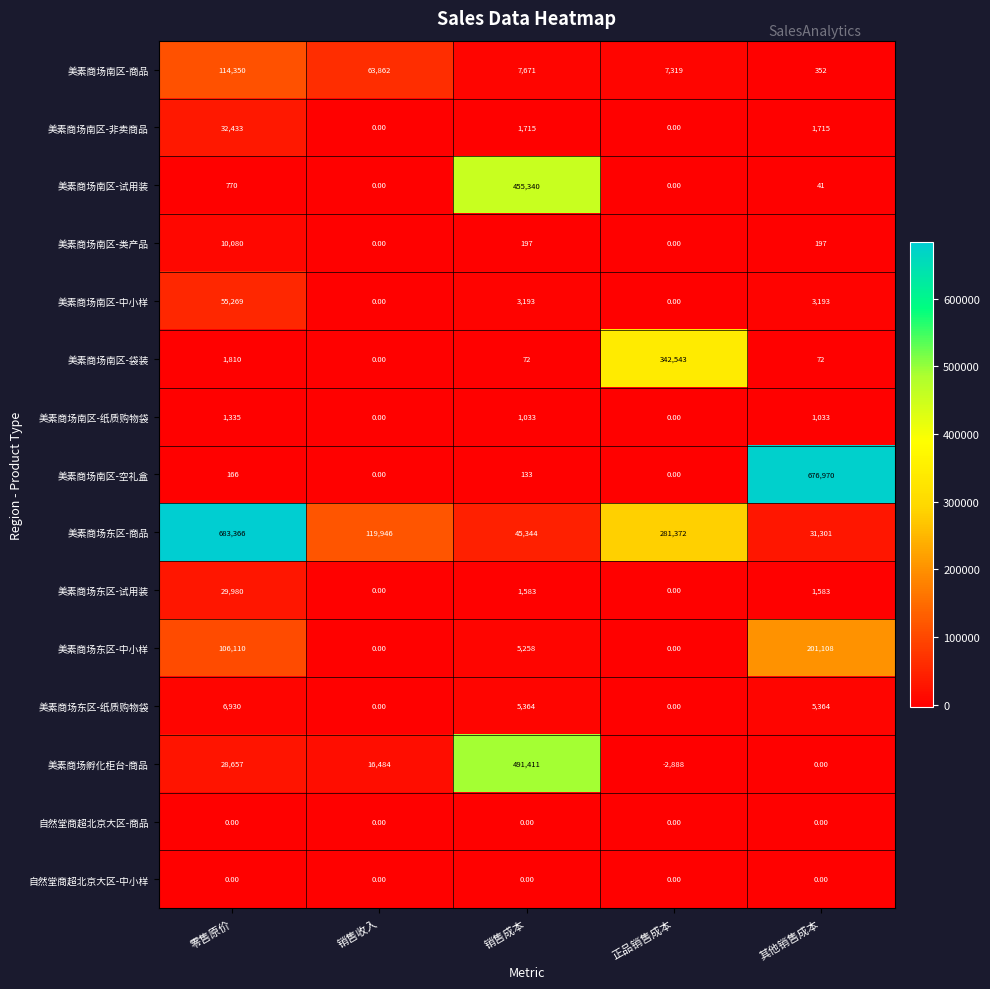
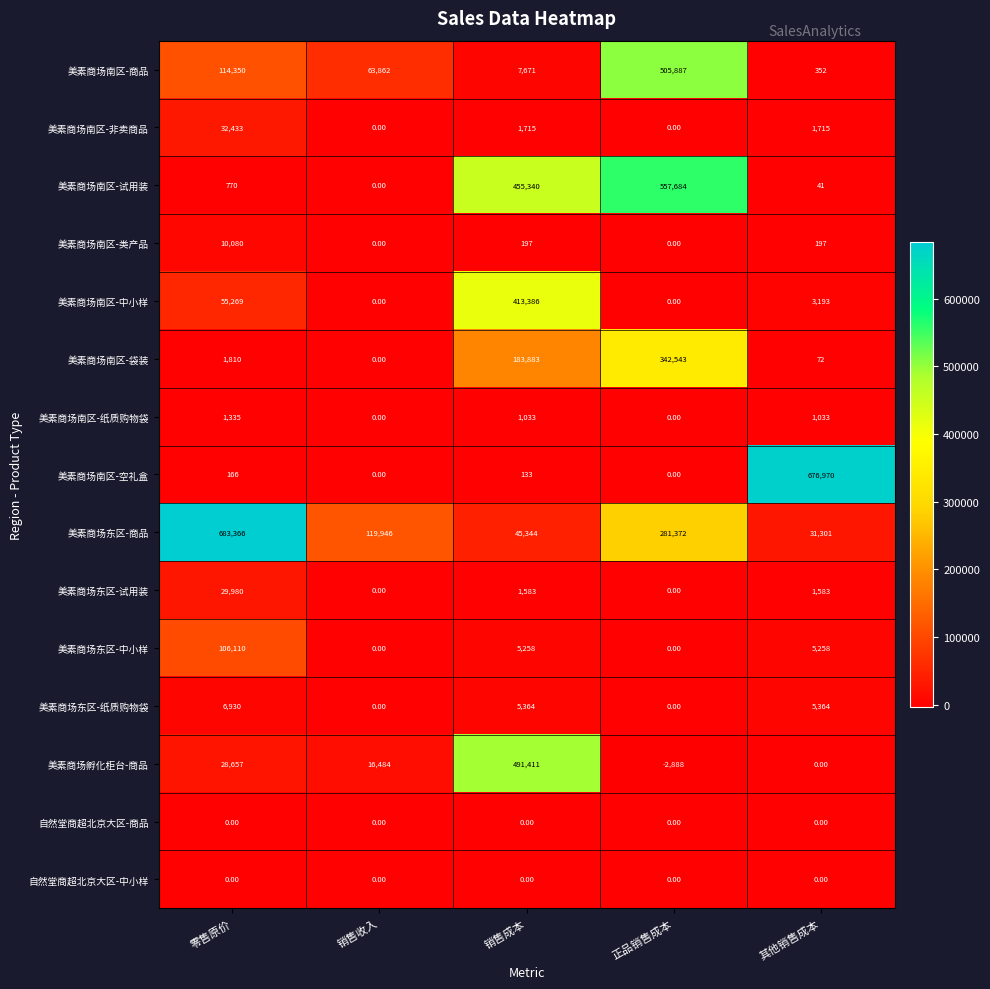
  {
    "美素商场南区-商品": {
      "零售原价": "114,350",
      "销售收入": "63,862",
      "销售成本": "7,671",
-     "正品销售成本": "7,319",
+     "正品销售成本": "505,887",
      "其他销售成本": "352"
    },
    "美素商场南区-非卖商品": {
      "零售原价": "32,433",
      "销售收入": "0.00",
      "销售成本": "1,715",
      "正品销售成本": "0.00",
      "其他销售成本": "1,715"
    },
    "美素商场南区-试用装": {
      "零售原价": "770",
      "销售收入": "0.00",
      "销售成本": "455,340",
-     "正品销售成本": "0.00",
+     "正品销售成本": "557,684",
      "其他销售成本": "41"
    },
    "美素商场南区-类产品": {
      "零售原价": "10,080",
      "销售收入": "0.00",
      "销售成本": "197",
      "正品销售成本": "0.00",
      "其他销售成本": "197"
    },
    "美素商场南区-中小样": {
      "零售原价": "55,269",
      "销售收入": "0.00",
-     "销售成本": "3,193",
+     "销售成本": "413,386",
      "正品销售成本": "0.00",
      "其他销售成本": "3,193"
    },
    "美素商场南区-袋装": {
      "零售原价": "1,810",
      "销售收入": "0.00",
-     "销售成本": "72",
+     "销售成本": "183,883",
      "正品销售成本": "342,543",
      "其他销售成本": "72"
    },
    "美素商场南区-纸质购物袋": {
      "零售原价": "1,335",
      "销售收入": "0.00",
      "销售成本": "1,033",
      "正品销售成本": "0.00",
      "其他销售成本": "1,033"
    },
    "美素商场南区-空礼盒": {
      "零售原价": "166",
      "销售收入": "0.00",
      "销售成本": "133",
      "正品销售成本": "0.00",
      "其他销售成本": "676,970"
    },
    "美素商场东区-商品": {
      "零售原价": "683,366",
      "销售收入": "119,946",
      "销售成本": "45,344",
      "正品销售成本": "281,372",
      "其他销售成本": "31,301"
    },
    "美素商场东区-试用装": {
      "零售原价": "29,980",
      "销售收入": "0.00",
      "销售成本": "1,583",
      "正品销售成本": "0.00",
      "其他销售成本": "1,583"
    },
    "美素商场东区-中小样": {
      "零售原价": "106,110",
      "销售收入": "0.00",
      "销售成本": "5,258",
      "正品销售成本": "0.00",
-     "其他销售成本": "201,108"
+     "其他销售成本": "5,258"
    },
    "美素商场东区-纸质购物袋": {
      "零售原价": "6,930",
      "销售收入": "0.00",
      "销售成本": "5,364",
      "正品销售成本": "0.00",
      "其他销售成本": "5,364"
    },
    "美素商场孵化柜台-商品": {
      "零售原价": "28,657",
      "销售收入": "16,484",
      "销售成本": "491,411",
      "正品销售成本": "-2,888",
      "其他销售成本": "0.00"
    },
    "自然堂商超北京大区-商品": {
      "零售原价": "0.00",
      "销售收入": "0.00",
      "销售成本": "0.00",
      "正品销售成本": "0.00",
      "其他销售成本": "0.00"
    },
    "自然堂商超北京大区-中小样": {
      "零售原价": "0.00",
      "销售收入": "0.00",
      "销售成本": "0.00",
      "正品销售成本": "0.00",
      "其他销售成本": "0.00"
    }
  }
